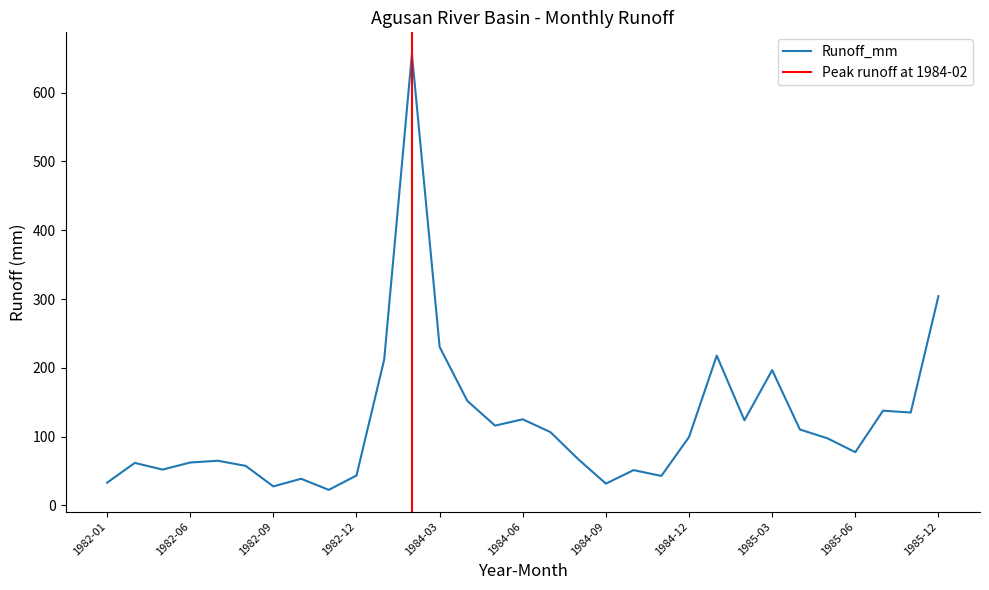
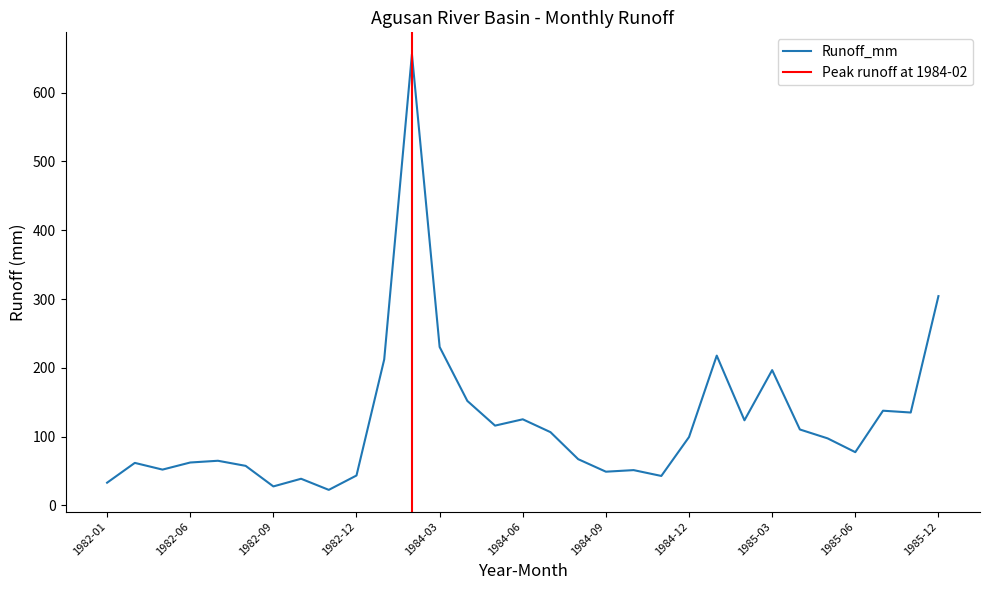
  {
    "1982-01": 30,
    "1982-06": 60,
    "1982-09": 30,
    "1982-12": 40,
    "1984-03": 230,
    "1984-06": 130,
-   "1984-09": 30,
+   "1984-09": 50,
    "1984-12": 100,
    "1985-03": 200,
    "1985-06": 80,
    "1985-12": 300
  }
